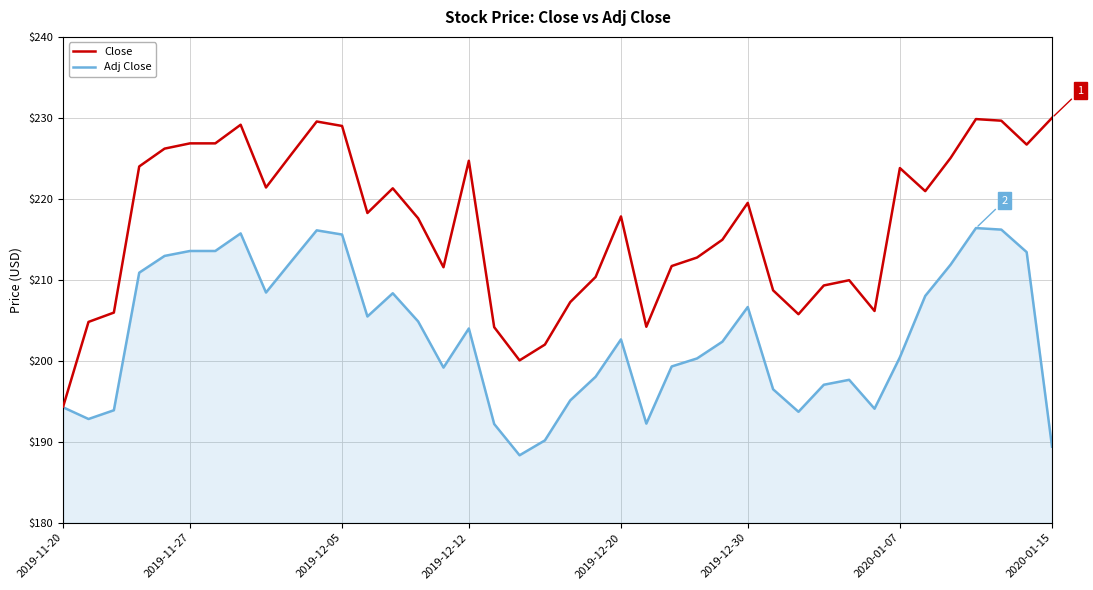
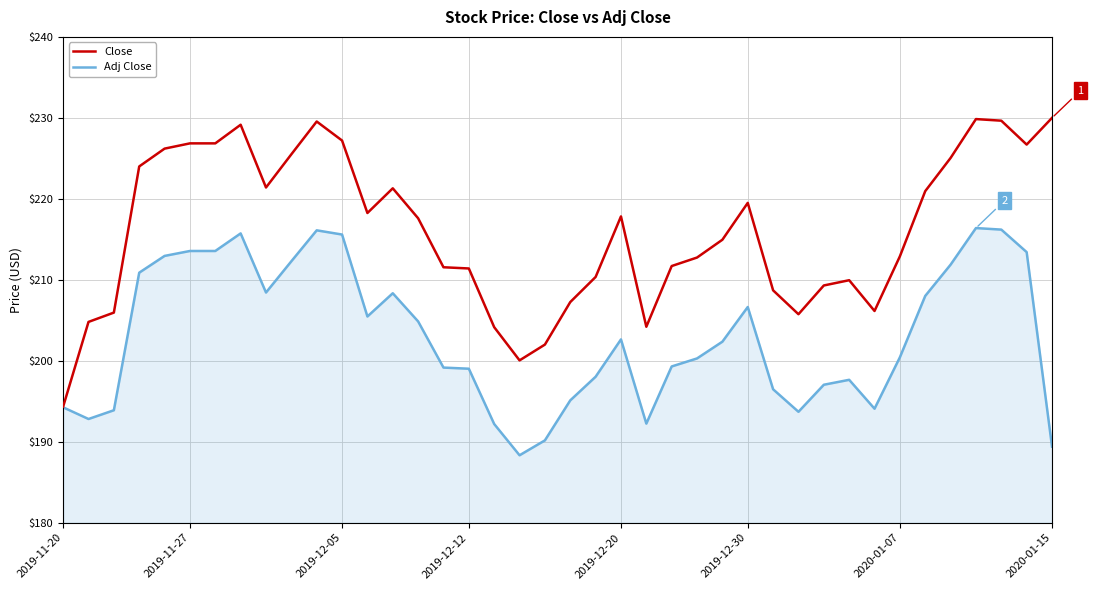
  {
    "Close": {
      "2019-11-27": "$227",
-     "2019-12-05": "$229",
-     "2019-12-12": "$225",
+     "2019-12-05": "$227",
+     "2019-12-12": "$211",
      "2019-12-20": "$218",
      "2019-12-30": "$220",
-     "2020-01-07": "$224",
+     "2020-01-07": "$213",
      "2020-01-15": "$230"
    },
    "Adj Close": {
      "2019-11-27": "$214",
      "2019-12-05": "$216",
-     "2019-12-12": "$204",
+     "2019-12-12": "$199",
      "2019-12-20": "$203",
      "2019-12-30": "$207",
      "2020-01-07": "$200",
      "2020-01-15": "$189"
    }
  }
